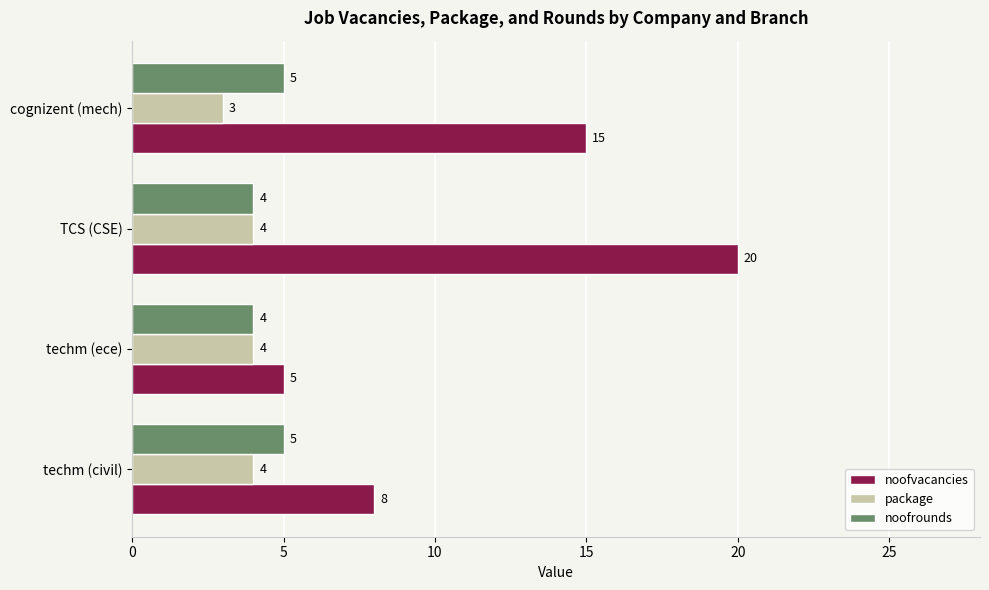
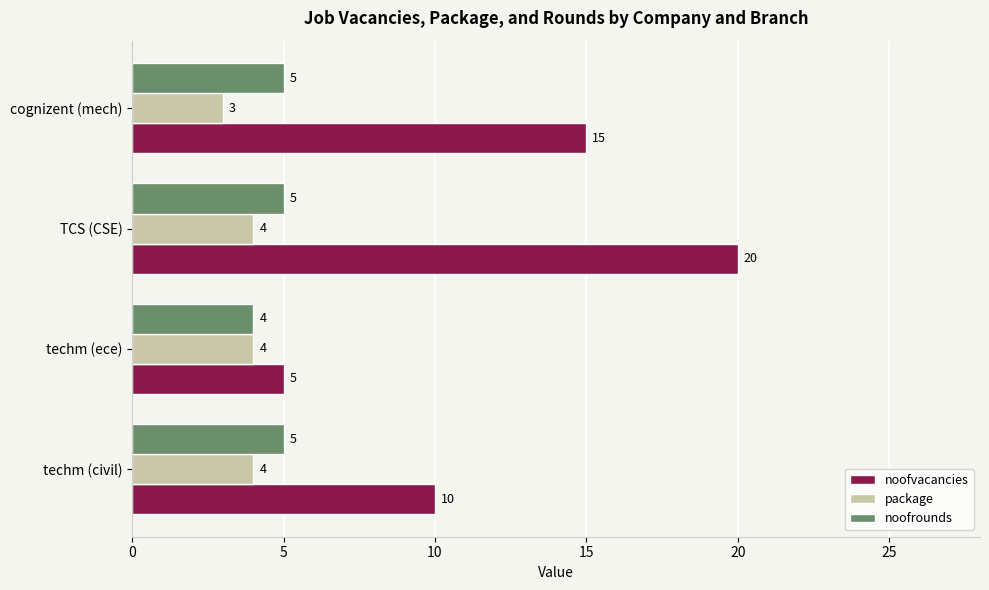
  {
    "noofvacancies": {
      "cognizent (mech)": 15,
      "TCS (CSE)": 20,
      "techm (ece)": 5,
-     "techm (civil)": 8
+     "techm (civil)": 10
    },
    "package": {
      "cognizent (mech)": 3,
      "TCS (CSE)": 4,
      "techm (ece)": 4,
      "techm (civil)": 4
    },
    "noofrounds": {
      "cognizent (mech)": 5,
-     "TCS (CSE)": 4,
+     "TCS (CSE)": 5,
      "techm (ece)": 4,
      "techm (civil)": 5
    }
  }
